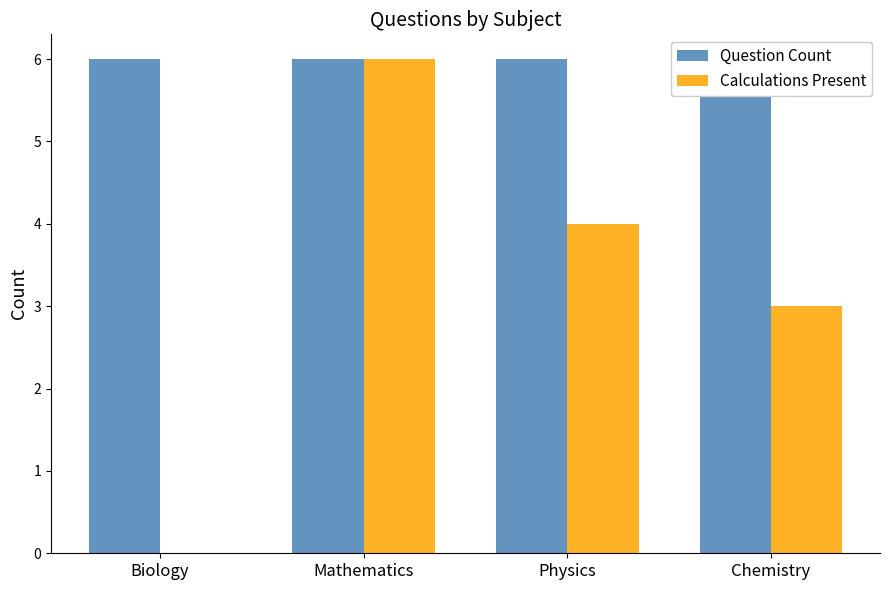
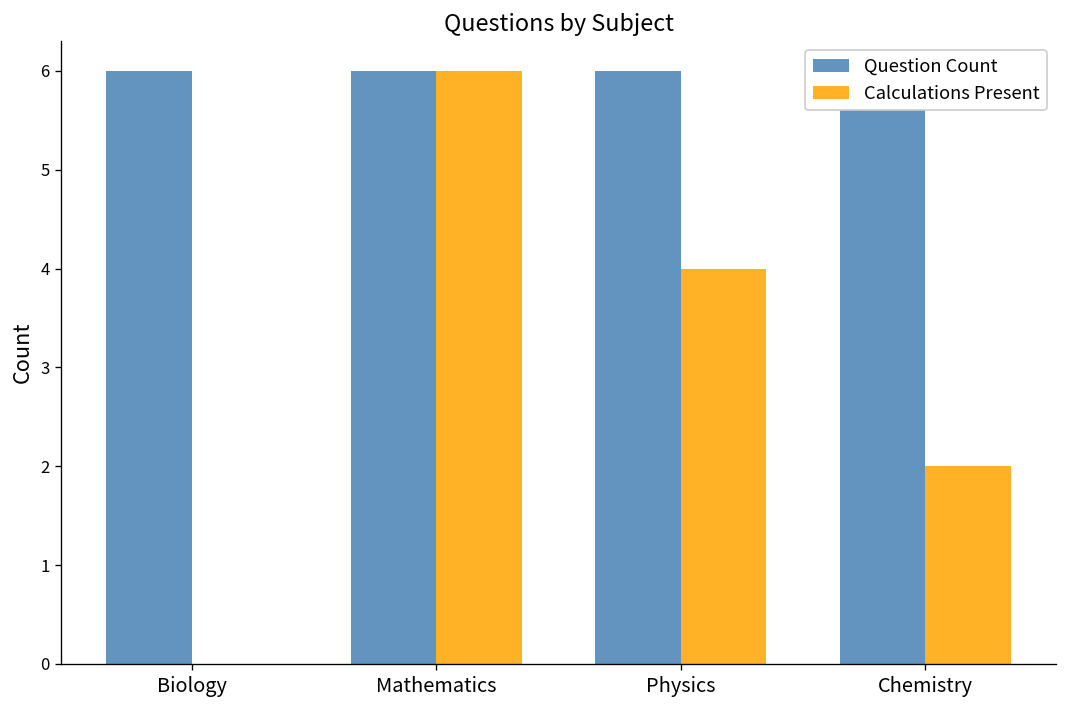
  {
    "Question Count": {
      "Biology": 6,
      "Mathematics": 6,
      "Physics": 6
    },
    "Calculations Present": {
      "Biology": 0,
      "Mathematics": 6,
      "Physics": 4,
-     "Chemistry": 3
+     "Chemistry": 2
    }
  }
